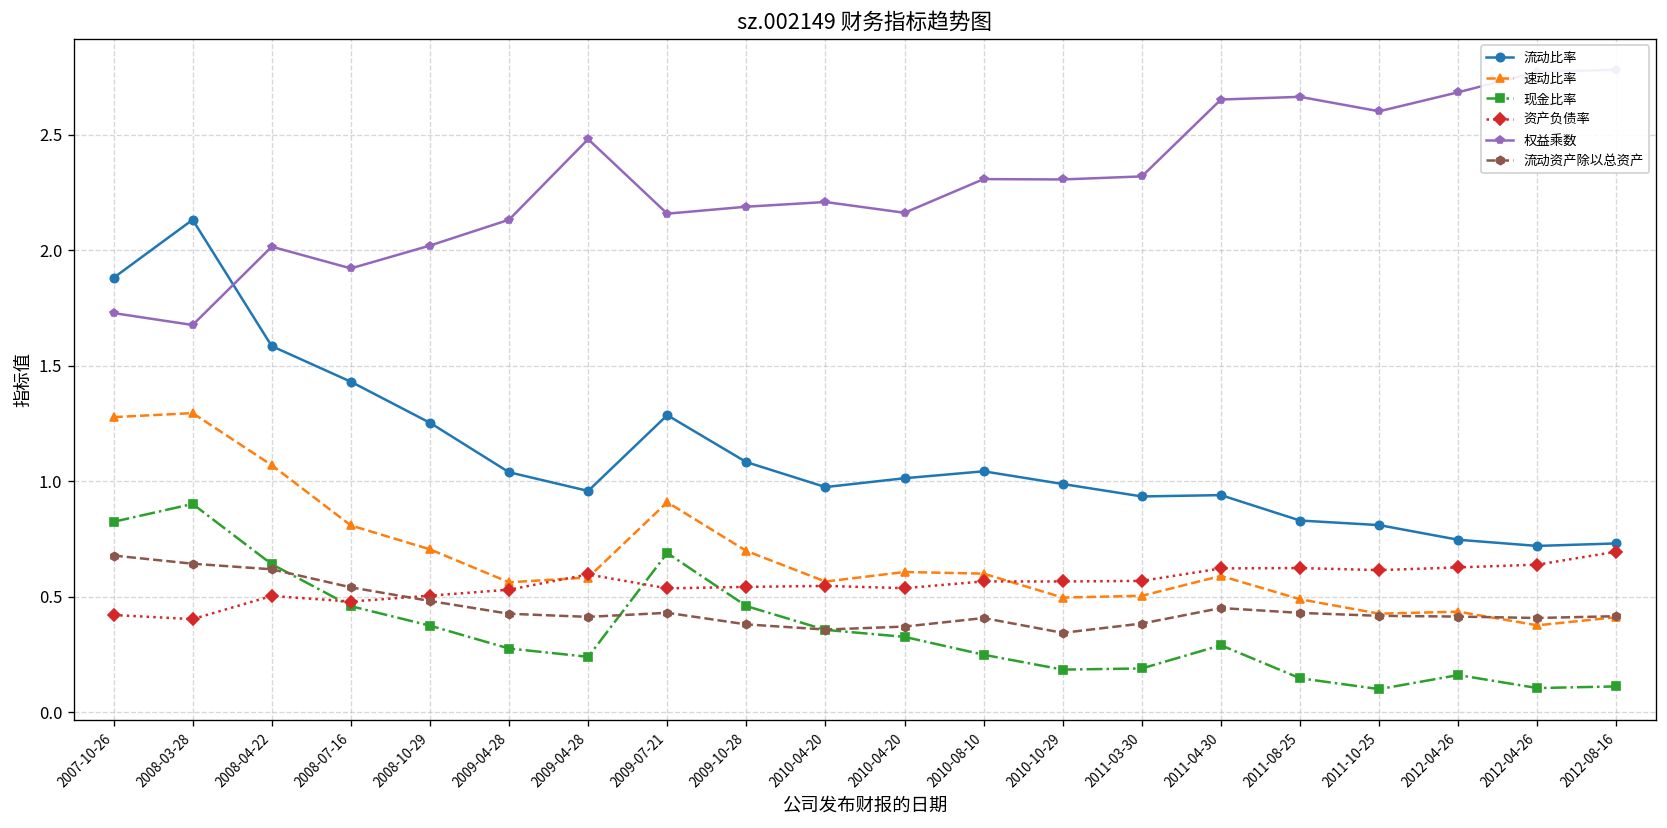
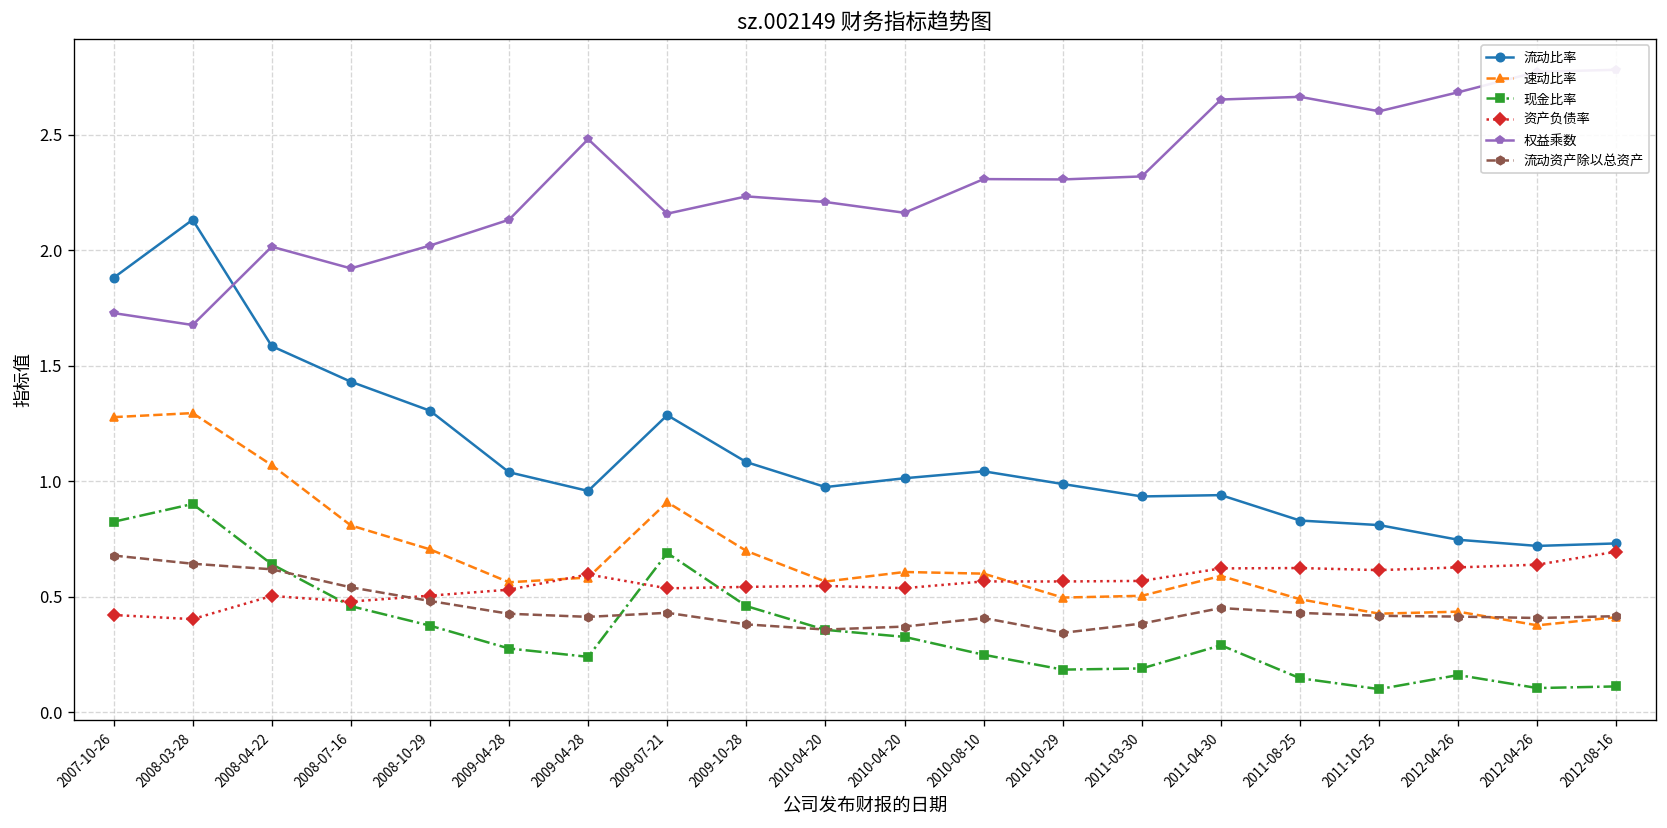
  {
    "流动比率": {
      "2007-10-26": 1.88,
      "2008-03-28": 2.13,
      "2008-04-22": 1.59,
      "2008-07-16": 1.43,
-     "2008-10-29": 1.25,
+     "2008-10-29": 1.31,
      "2009-07-21": 1.29,
      "2009-10-28": 1.08,
      "2010-08-10": 1.04,
      "2010-10-29": 0.99,
      "2011-03-30": 0.93,
      "2011-04-30": 0.94,
      "2011-08-25": 0.83,
      "2011-10-25": 0.81,
      "2012-08-16": 0.73
    },
    "速动比率": {
      "2007-10-26": 1.28,
      "2008-03-28": 1.30,
      "2008-04-22": 1.07,
      "2008-07-16": 0.81,
      "2008-10-29": 0.71,
      "2009-07-21": 0.91,
      "2009-10-28": 0.70,
      "2010-08-10": 0.60,
      "2010-10-29": 0.50,
      "2011-03-30": 0.50,
      "2011-04-30": 0.59,
      "2011-08-25": 0.49
    },
    "现金比率": {
      "2007-10-26": 0.82,
      "2008-03-28": 0.90,
      "2008-04-22": 0.64,
      "2008-07-16": 0.46,
      "2008-10-29": 0.38,
      "2009-07-21": 0.69,
      "2009-10-28": 0.46,
      "2010-08-10": 0.25,
      "2010-10-29": 0.18,
      "2011-03-30": 0.19,
      "2011-04-30": 0.29,
      "2011-08-25": 0.15,
      "2011-10-25": 0.10,
      "2012-08-16": 0.11
    },
    "资产负债率": {
      "2007-10-26": 0.42,
      "2008-03-28": 0.40,
      "2008-04-22": 0.50,
      "2008-07-16": 0.48,
      "2008-10-29": 0.50,
      "2009-07-21": 0.54,
      "2009-10-28": 0.54,
      "2010-08-10": 0.57,
      "2010-10-29": 0.57,
      "2011-03-30": 0.57,
      "2011-04-30": 0.62,
      "2011-08-25": 0.62,
      "2011-10-25": 0.62,
      "2012-08-16": 0.70
    },
    "权益乘数": {
      "2007-10-26": 1.73,
      "2008-03-28": 1.68,
      "2008-04-22": 2.02,
      "2008-07-16": 1.92,
      "2008-10-29": 2.02,
      "2009-07-21": 2.16,
-     "2009-10-28": 2.19,
+     "2009-10-28": 2.23,
      "2010-08-10": 2.31,
      "2010-10-29": 2.31,
      "2011-03-30": 2.32,
      "2011-04-30": 2.65,
      "2011-08-25": 2.66,
      "2011-10-25": 2.60
    },
    "流动资产除以总资产": {
      "2007-10-26": 0.68,
      "2008-03-28": 0.64,
      "2008-04-22": 0.62,
      "2008-07-16": 0.54,
      "2008-10-29": 0.48,
      "2009-07-21": 0.43,
      "2009-10-28": 0.38,
      "2010-08-10": 0.41,
      "2010-10-29": 0.34,
      "2011-03-30": 0.38,
      "2011-04-30": 0.45,
      "2011-08-25": 0.43
    }
  }
